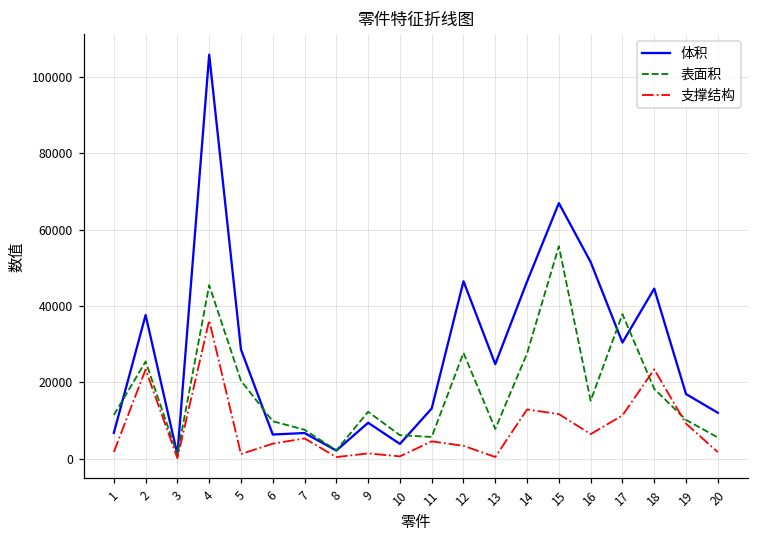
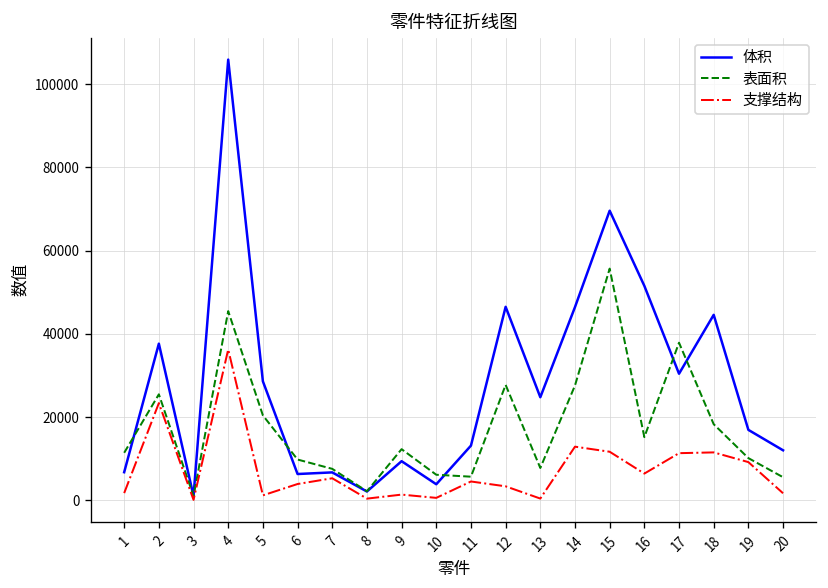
  {
    "体积": {
      "1": 7000,
      "2": 38000,
      "4": 106000,
      "5": 29000,
      "6": 6000,
      "7": 7000,
      "9": 9000,
      "10": 4000,
      "11": 13000,
      "12": 47000,
      "13": 25000,
      "14": 46000,
-     "15": 67000,
+     "15": 70000,
      "16": 52000,
      "17": 30000,
      "18": 45000,
      "19": 17000,
      "20": 12000
    },
    "表面积": {
      "1": 11000,
      "2": 25000,
      "4": 45000,
      "5": 20000,
      "6": 10000,
      "7": 8000,
      "9": 12000,
      "10": 6000,
      "11": 6000,
      "12": 28000,
      "13": 8000,
      "14": 28000,
      "15": 56000,
      "16": 15000,
      "17": 38000,
      "18": 18000,
      "19": 10000,
      "20": 6000
    },
    "支撑结构": {
      "1": 2000,
      "2": 23000,
      "3": 0,
      "4": 36000,
      "5": 1000,
      "6": 4000,
      "7": 5000,
      "8": 0,
      "9": 1000,
      "10": 1000,
      "11": 5000,
      "12": 3000,
      "13": 0,
      "14": 13000,
      "15": 12000,
      "16": 6000,
      "17": 11000,
-     "18": 23000,
+     "18": 12000,
      "19": 9000,
      "20": 2000
    }
  }
